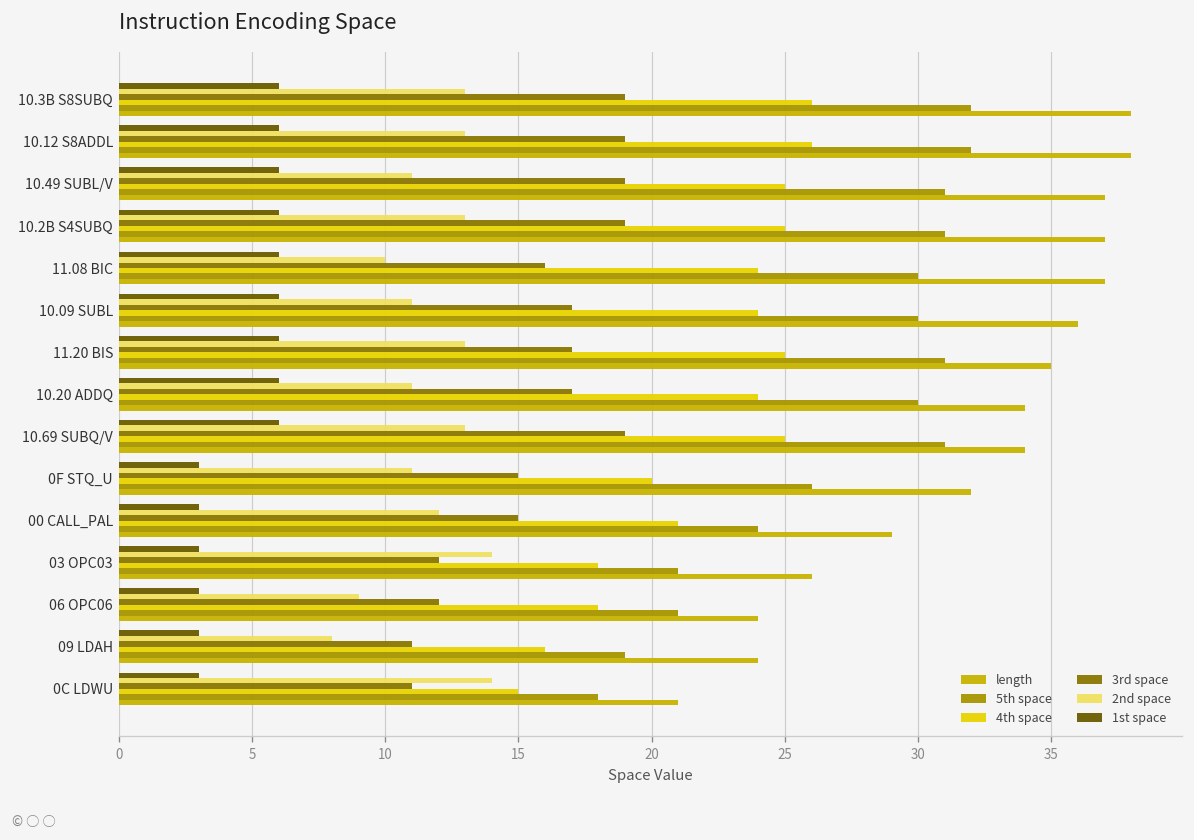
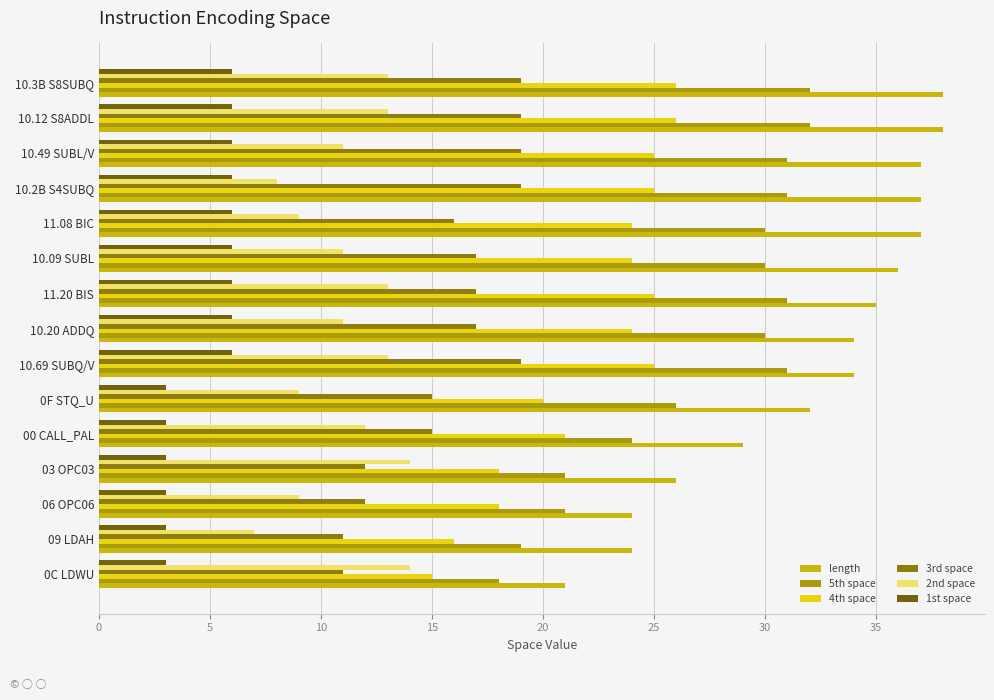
  {
    "2nd space": {
      "10.3B S8SUBQ": 13,
      "10.12 S8ADDL": 13,
      "10.49 SUBL/V": 11,
-     "10.2B S4SUBQ": 13,
-     "11.08 BIC": 10,
+     "10.2B S4SUBQ": 8,
+     "11.08 BIC": 9,
      "10.09 SUBL": 11,
      "11.20 BIS": 13,
      "10.20 ADDQ": 11,
      "10.69 SUBQ/V": 13,
-     "0F STQ_U": 11,
+     "0F STQ_U": 9,
      "00 CALL_PAL": 12,
      "03 OPC03": 14,
      "06 OPC06": 9,
-     "09 LDAH": 8,
+     "09 LDAH": 7,
      "0C LDWU": 14
    }
  }
